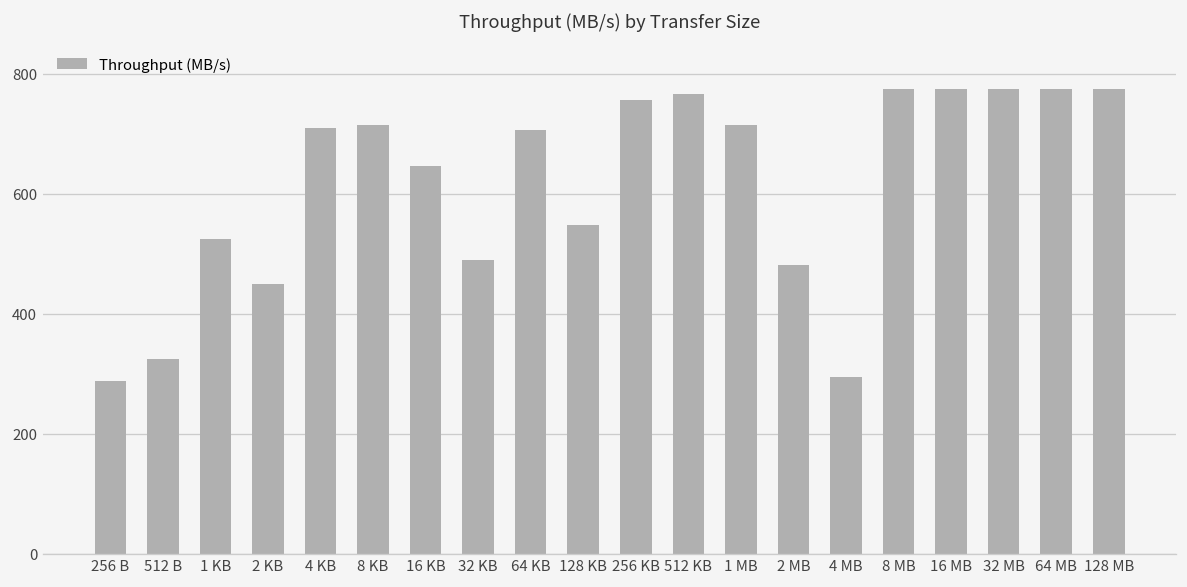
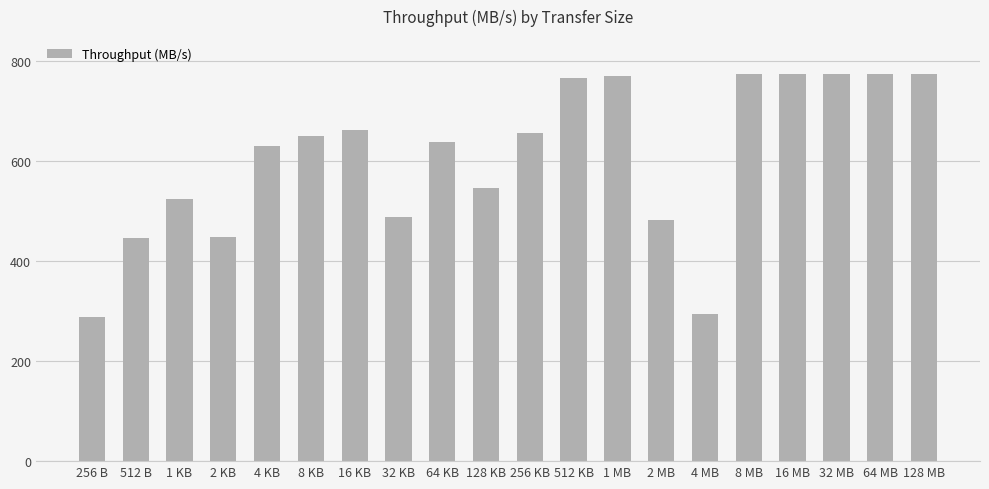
  {
    "256 B": 290,
-   "512 B": 320,
+   "512 B": 450,
    "1 KB": 520,
    "2 KB": 450,
-   "4 KB": 710,
-   "8 KB": 710,
-   "16 KB": 650,
+   "4 KB": 630,
+   "8 KB": 650,
+   "16 KB": 660,
    "32 KB": 490,
-   "64 KB": 710,
+   "64 KB": 640,
    "128 KB": 550,
-   "256 KB": 760,
+   "256 KB": 660,
    "512 KB": 770,
-   "1 MB": 710,
+   "1 MB": 770,
    "2 MB": 480,
    "4 MB": 290,
    "8 MB": 770,
    "16 MB": 770,
    "32 MB": 770,
    "64 MB": 770,
    "128 MB": 780
  }
